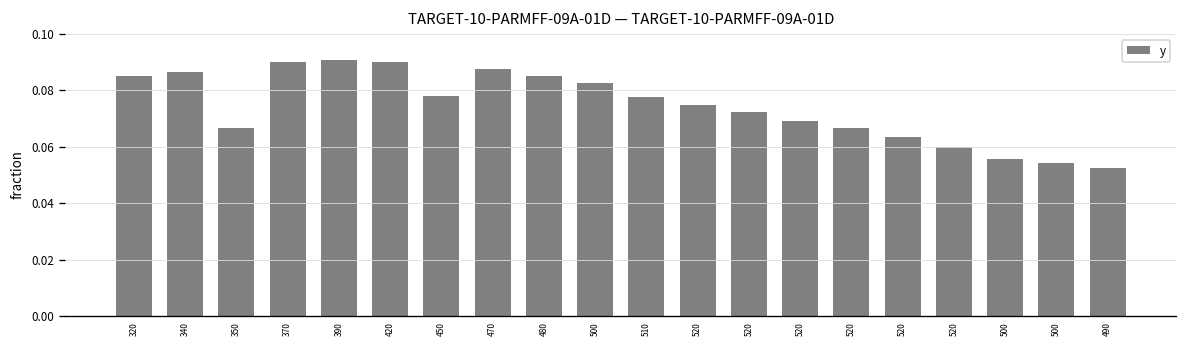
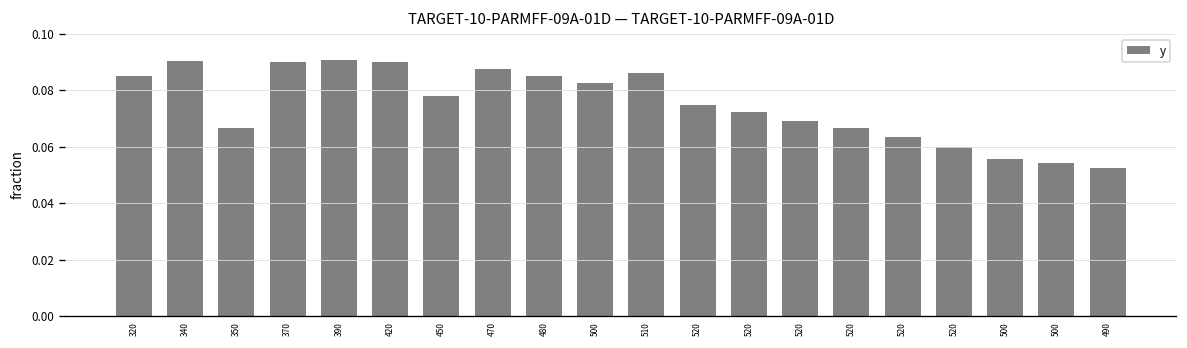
  {
    "320": 0.085,
-   "340": 0.087,
+   "340": 0.090,
    "350": 0.067,
    "370": 0.090,
    "390": 0.091,
    "420": 0.090,
    "450": 0.078,
    "470": 0.088,
    "480": 0.085,
-   "510": 0.078,
+   "510": 0.086,
    "490": 0.053
  }
